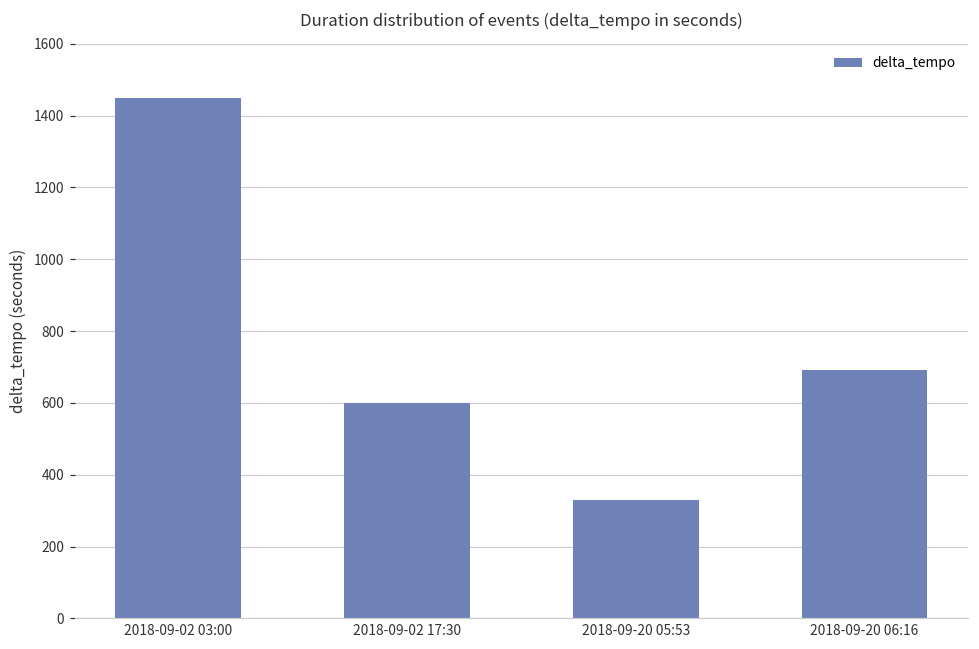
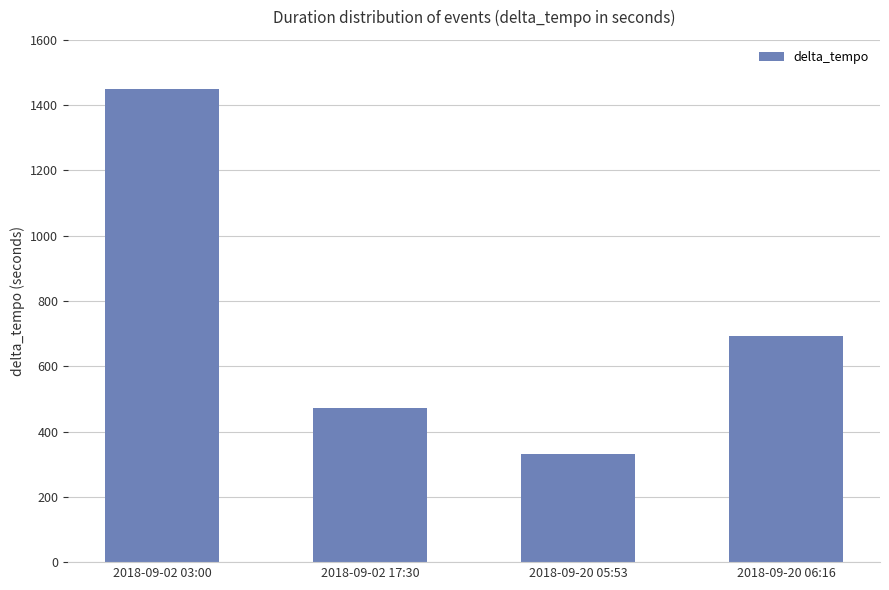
  {
    "2018-09-02 03:00": 1450,
-   "2018-09-02 17:30": 600,
+   "2018-09-02 17:30": 470,
    "2018-09-20 05:53": 330,
    "2018-09-20 06:16": 690
  }
